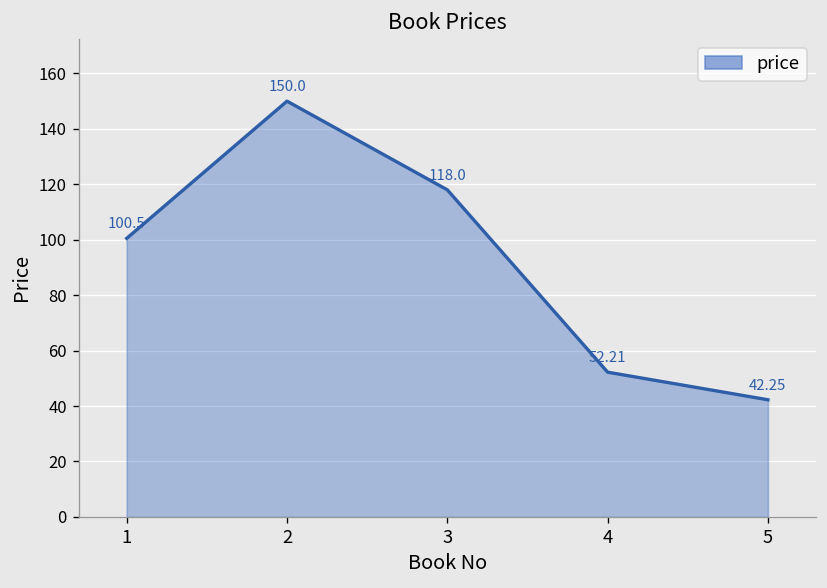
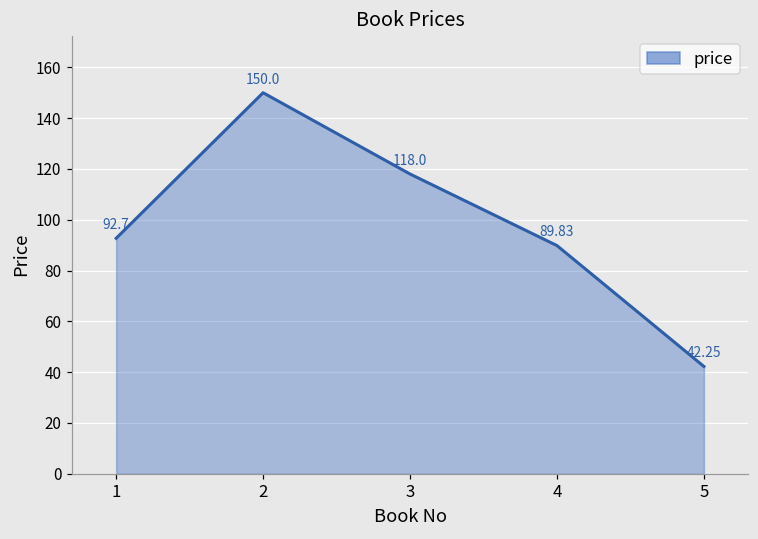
  {
-   "1": 100.5,
+   "1": 92.7,
    "2": 150.0,
    "3": 118.0,
-   "4": 52.21,
+   "4": 89.83,
    "5": 42.25
  }
